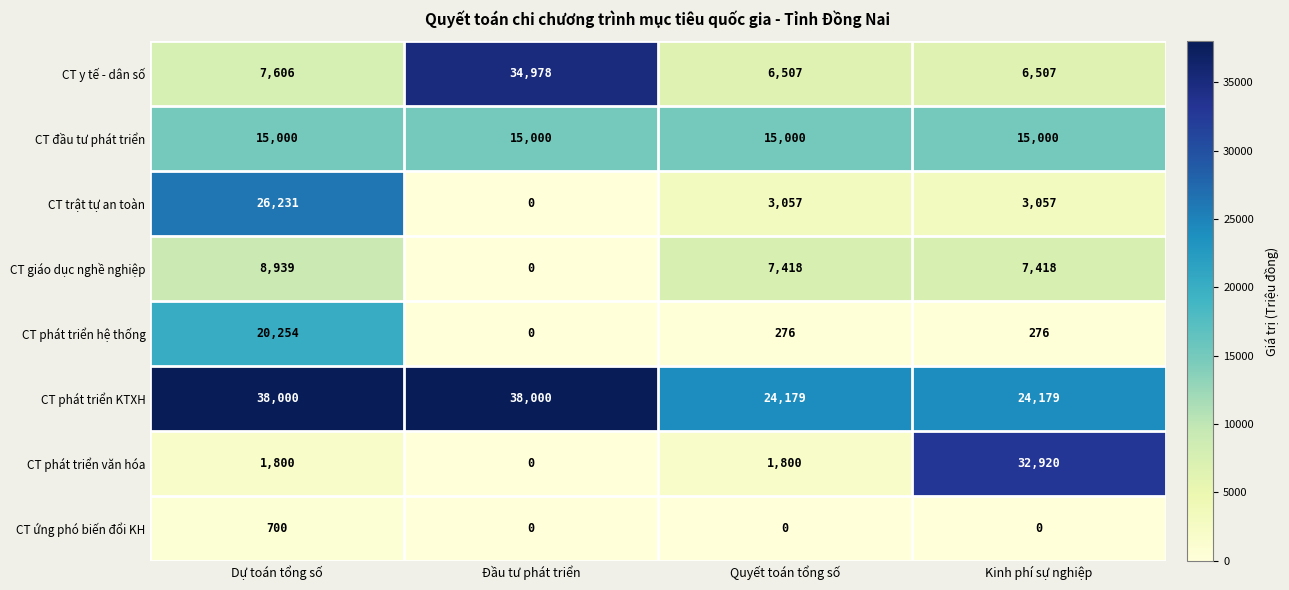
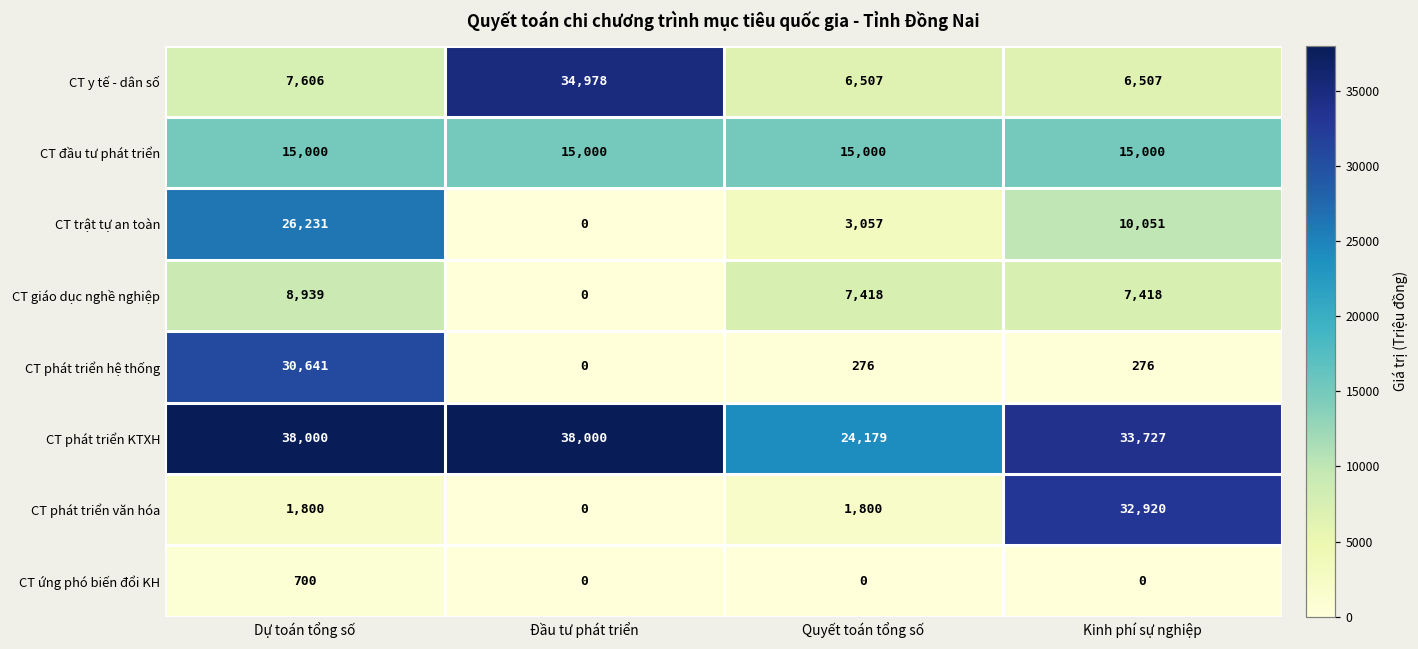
  {
    "CT y tế - dân số": {
      "Dự toán tổng số": "7,606",
      "Đầu tư phát triển": "34,978",
      "Quyết toán tổng số": "6,507",
      "Kinh phí sự nghiệp": "6,507"
    },
    "CT đầu tư phát triển": {
      "Dự toán tổng số": "15,000",
      "Đầu tư phát triển": "15,000",
      "Quyết toán tổng số": "15,000",
      "Kinh phí sự nghiệp": "15,000"
    },
    "CT trật tự an toàn": {
      "Dự toán tổng số": "26,231",
      "Đầu tư phát triển": "0",
      "Quyết toán tổng số": "3,057",
-     "Kinh phí sự nghiệp": "3,057"
+     "Kinh phí sự nghiệp": "10,051"
    },
    "CT giáo dục nghề nghiệp": {
      "Dự toán tổng số": "8,939",
      "Đầu tư phát triển": "0",
      "Quyết toán tổng số": "7,418",
      "Kinh phí sự nghiệp": "7,418"
    },
    "CT phát triển hệ thống": {
-     "Dự toán tổng số": "20,254",
+     "Dự toán tổng số": "30,641",
      "Đầu tư phát triển": "0",
      "Quyết toán tổng số": "276",
      "Kinh phí sự nghiệp": "276"
    },
    "CT phát triển KTXH": {
      "Dự toán tổng số": "38,000",
      "Đầu tư phát triển": "38,000",
      "Quyết toán tổng số": "24,179",
-     "Kinh phí sự nghiệp": "24,179"
+     "Kinh phí sự nghiệp": "33,727"
    },
    "CT phát triển văn hóa": {
      "Dự toán tổng số": "1,800",
      "Đầu tư phát triển": "0",
      "Quyết toán tổng số": "1,800",
      "Kinh phí sự nghiệp": "32,920"
    },
    "CT ứng phó biến đổi KH": {
      "Dự toán tổng số": "700",
      "Đầu tư phát triển": "0",
      "Quyết toán tổng số": "0",
      "Kinh phí sự nghiệp": "0"
    }
  }
